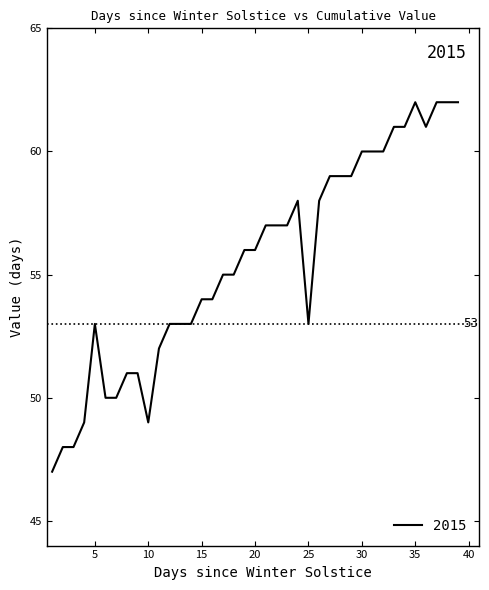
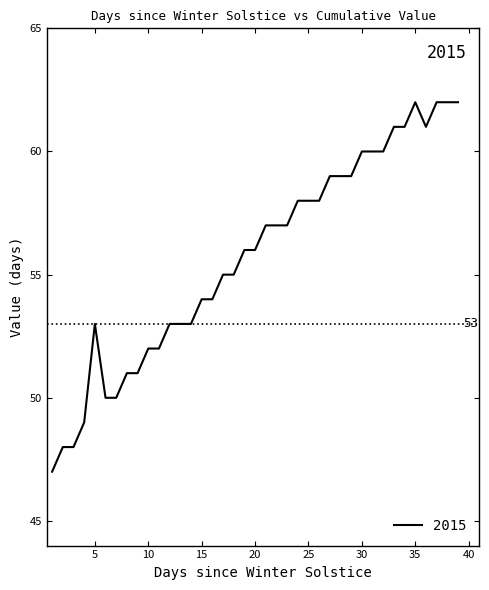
  {
    "5": 53,
-   "10": 49,
+   "10": 52,
    "15": 54,
    "20": 56,
-   "25": 53,
+   "25": 58,
    "30": 60,
    "35": 62
  }
